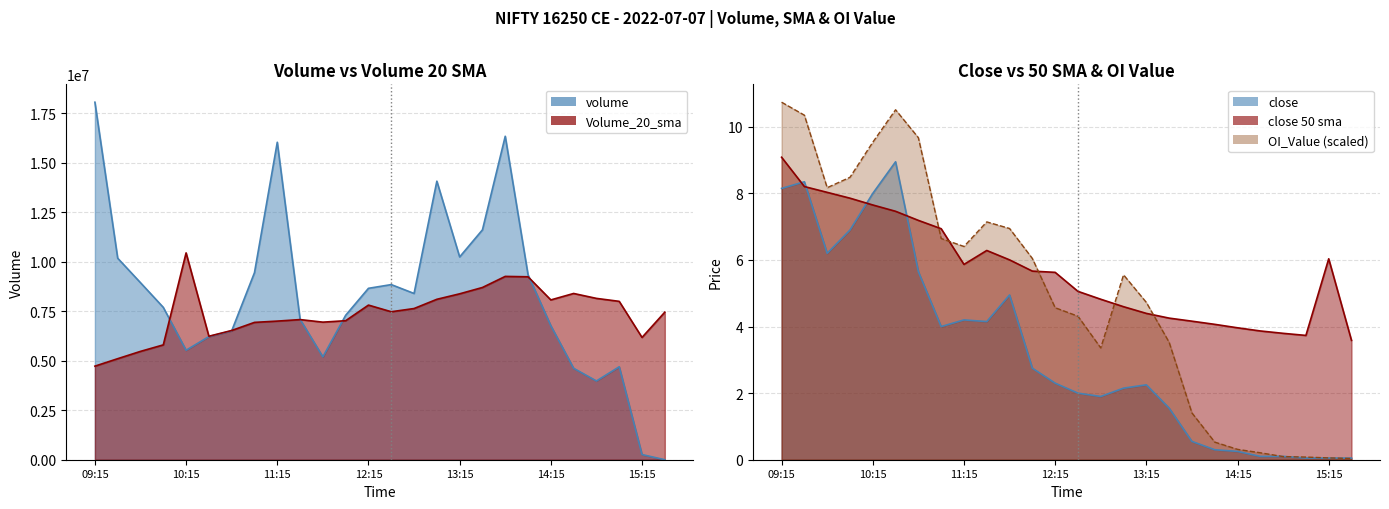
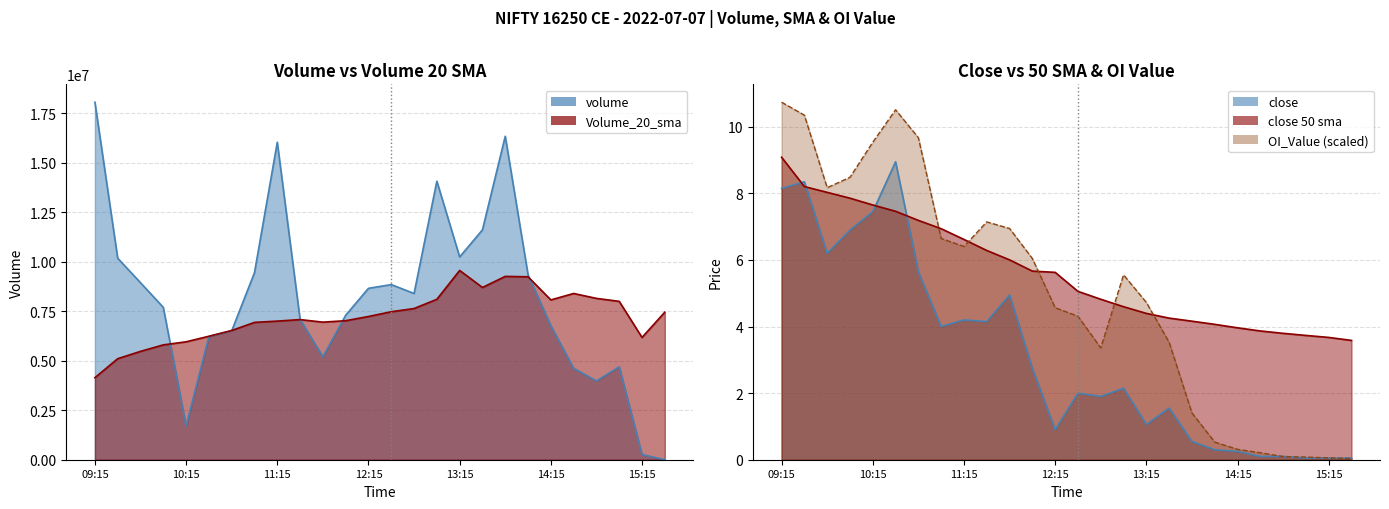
  {
    "Volume vs Volume 20 SMA": {
      "volume": {
        "09:15": 18100000,
-       "10:15": 5500000,
+       "10:15": 1700000,
        "11:15": 16000000,
        "12:15": 8700000,
        "13:15": 10200000,
        "14:15": 6800000,
        "15:15": 300000
      },
      "Volume_20_sma": {
-       "09:15": 4700000,
-       "10:15": 10400000,
+       "09:15": 4100000,
+       "10:15": 6000000,
        "11:15": 7000000,
-       "12:15": 7800000,
-       "13:15": 8400000,
+       "12:15": 7200000,
+       "13:15": 9600000,
        "14:15": 8100000,
        "15:15": 6200000
      }
    },
    "Close vs 50 SMA & OI Value": {
      "close": {
        "09:15": 8.2,
-       "10:15": 8.0,
+       "10:15": 7.5,
        "11:15": 4.2,
-       "12:15": 2.3,
-       "13:15": 2.3
+       "12:15": 0.9,
+       "13:15": 1.1
      },
      "close 50 sma": {
        "09:15": 9.1,
        "10:15": 7.7,
-       "11:15": 5.9,
+       "11:15": 6.6,
        "12:15": 5.6,
        "13:15": 4.4,
        "14:15": 4.0,
-       "15:15": 6.0
+       "15:15": 3.7
      },
      "OI_Value (scaled)": {
        "09:15": 10.7,
        "10:15": 9.5,
        "11:15": 6.4,
        "12:15": 4.6,
        "13:15": 4.7
      }
    }
  }
